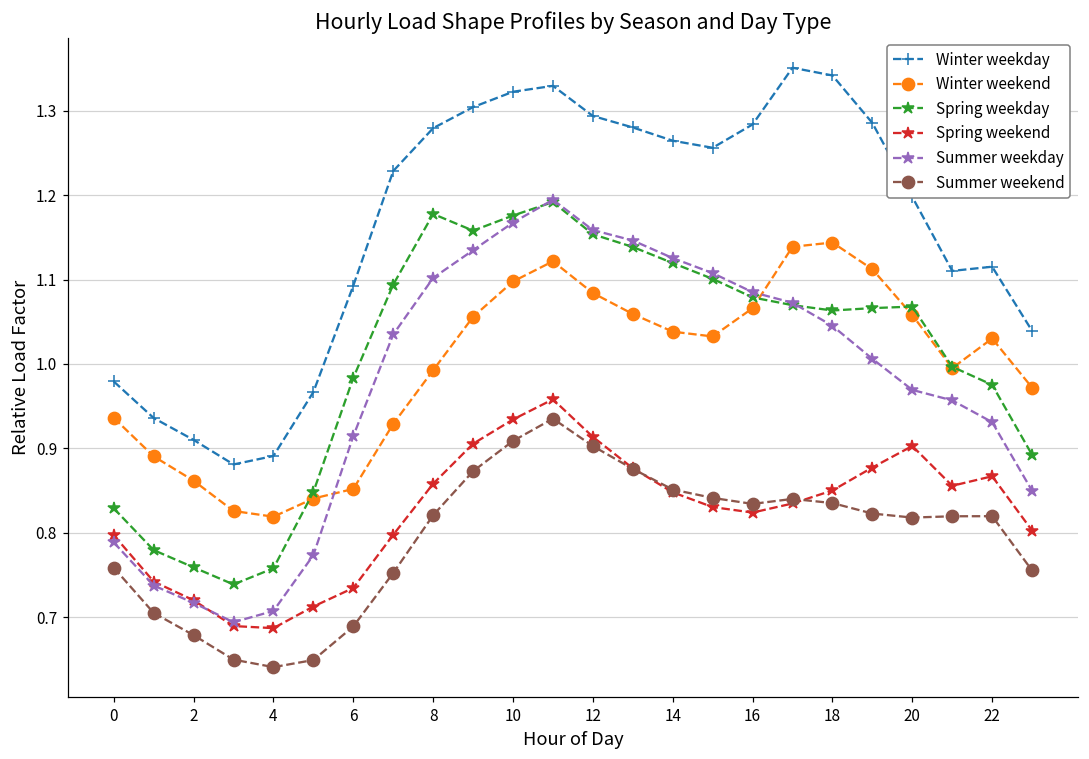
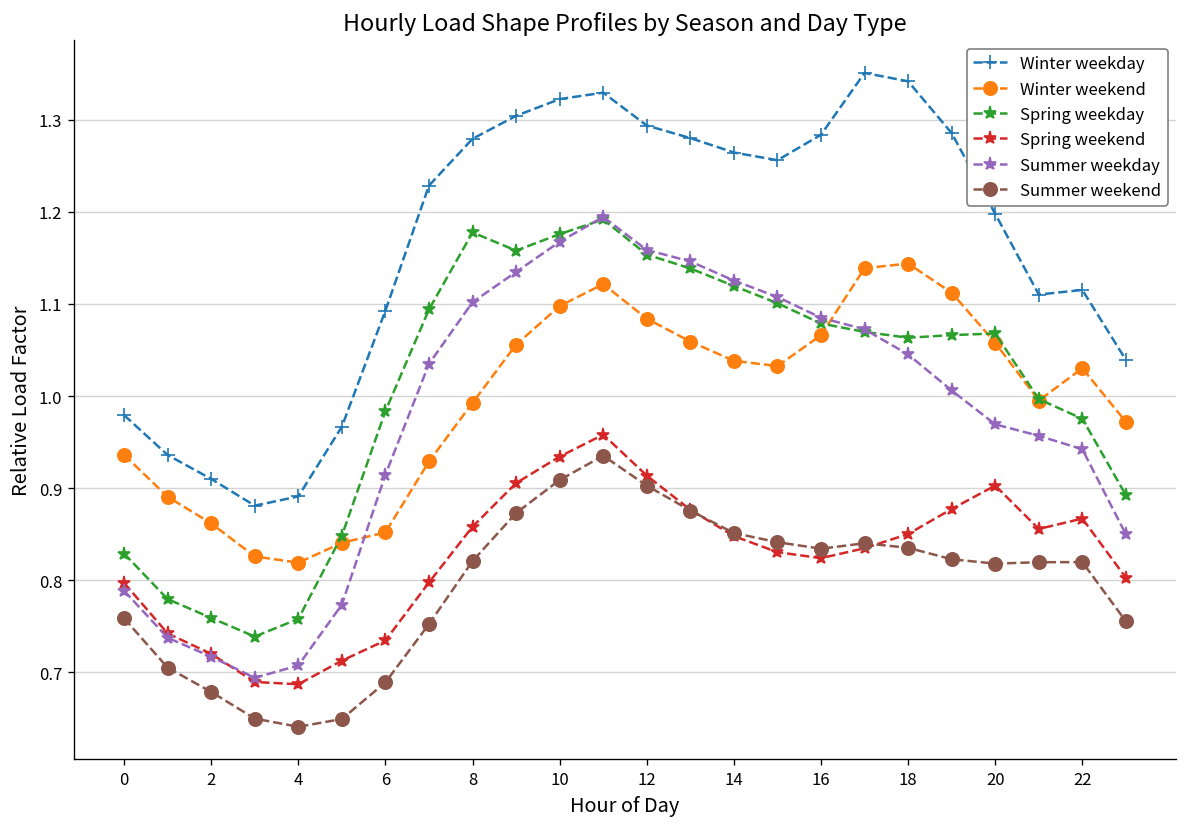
  {
    "Winter weekday": {
      "0": 0.98,
      "2": 0.91,
      "4": 0.89,
      "6": 1.09,
      "8": 1.28,
      "10": 1.32,
      "12": 1.29,
      "14": 1.26,
      "16": 1.28,
      "18": 1.34,
      "20": 1.20,
      "22": 1.12
    },
    "Winter weekend": {
      "0": 0.94,
      "2": 0.86,
      "4": 0.82,
      "6": 0.85,
      "8": 0.99,
      "10": 1.10,
      "12": 1.08,
      "14": 1.04,
      "16": 1.07,
      "18": 1.14,
      "20": 1.06,
      "22": 1.03
    },
    "Spring weekday": {
      "0": 0.83,
      "2": 0.76,
      "4": 0.76,
      "6": 0.98,
      "8": 1.18,
      "10": 1.18,
      "12": 1.15,
      "14": 1.12,
      "16": 1.08,
      "18": 1.06,
      "20": 1.07,
      "22": 0.98
    },
    "Spring weekend": {
      "0": 0.80,
      "4": 0.69,
      "6": 0.73,
      "8": 0.86,
      "10": 0.93,
      "12": 0.91,
      "14": 0.85,
      "16": 0.82,
      "18": 0.85,
      "20": 0.90,
      "22": 0.87
    },
    "Summer weekday": {
      "0": 0.79,
      "4": 0.71,
      "6": 0.91,
      "8": 1.10,
      "10": 1.17,
      "12": 1.16,
      "14": 1.13,
      "16": 1.09,
      "18": 1.05,
      "20": 0.97,
-     "22": 0.93
+     "22": 0.94
    },
    "Summer weekend": {
      "0": 0.76,
      "2": 0.68,
      "4": 0.64,
      "6": 0.69,
      "8": 0.82,
      "10": 0.91,
      "12": 0.90,
      "14": 0.85,
      "16": 0.83,
      "18": 0.84,
      "20": 0.82,
      "22": 0.82
    }
  }
